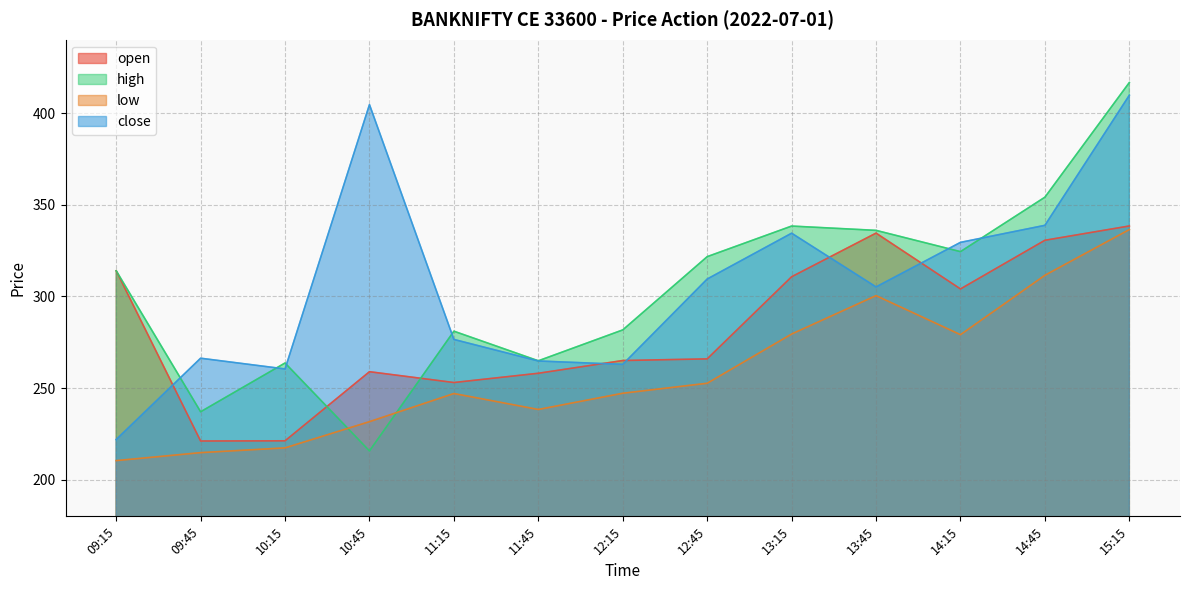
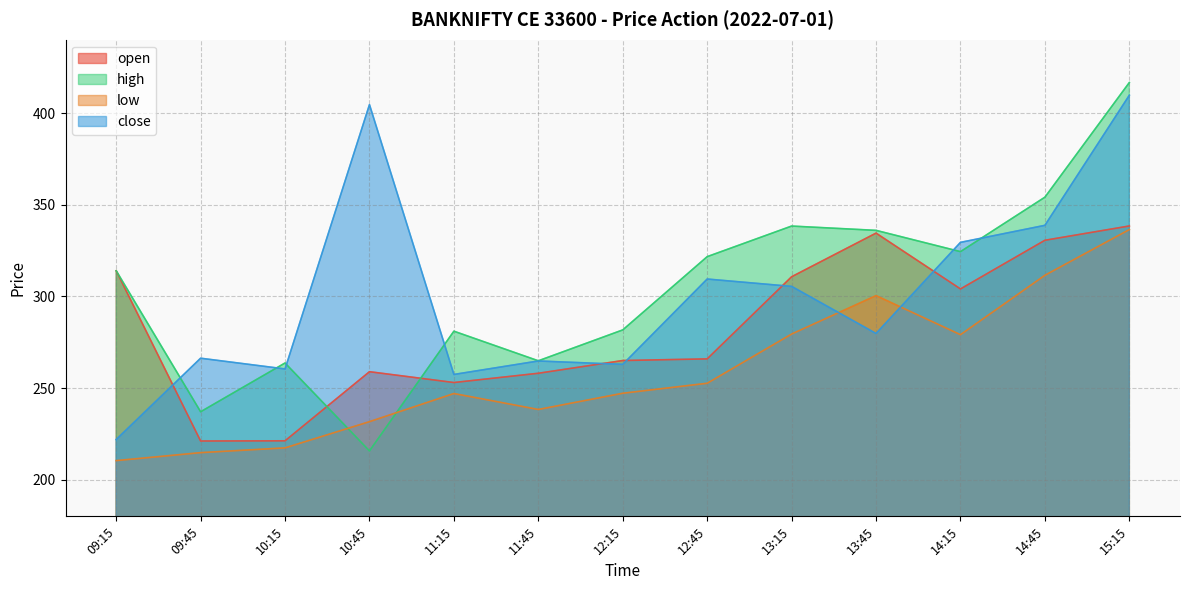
  {
    "high": {
      "09:45": 237,
      "10:15": 264,
      "10:45": 216,
      "11:15": 281,
      "12:15": 282,
      "12:45": 322,
      "13:15": 338,
      "13:45": 336,
      "14:15": 324,
      "14:45": 354,
      "15:15": 417
    },
    "close": {
      "09:15": 222,
      "09:45": 266,
      "10:15": 260,
      "10:45": 405,
-     "11:15": 277,
+     "11:15": 257,
      "12:15": 263,
      "12:45": 309,
-     "13:15": 334,
-     "13:45": 305,
+     "13:15": 305,
+     "13:45": 280,
      "14:15": 329,
      "14:45": 339,
      "15:15": 410
    }
  }
